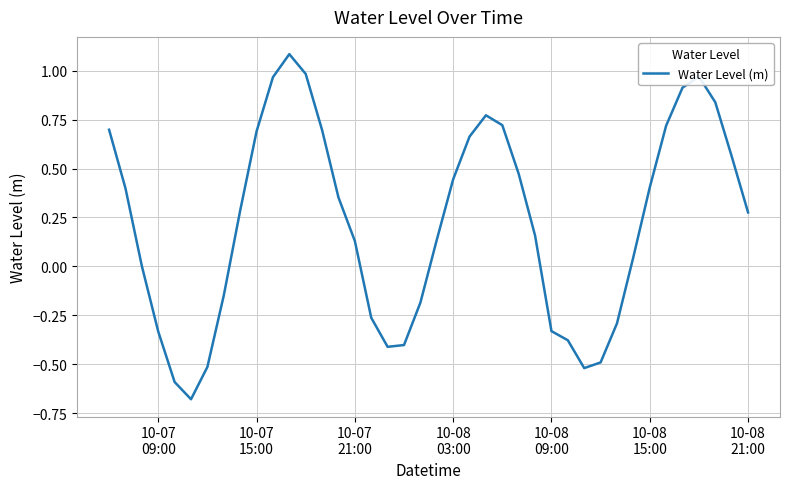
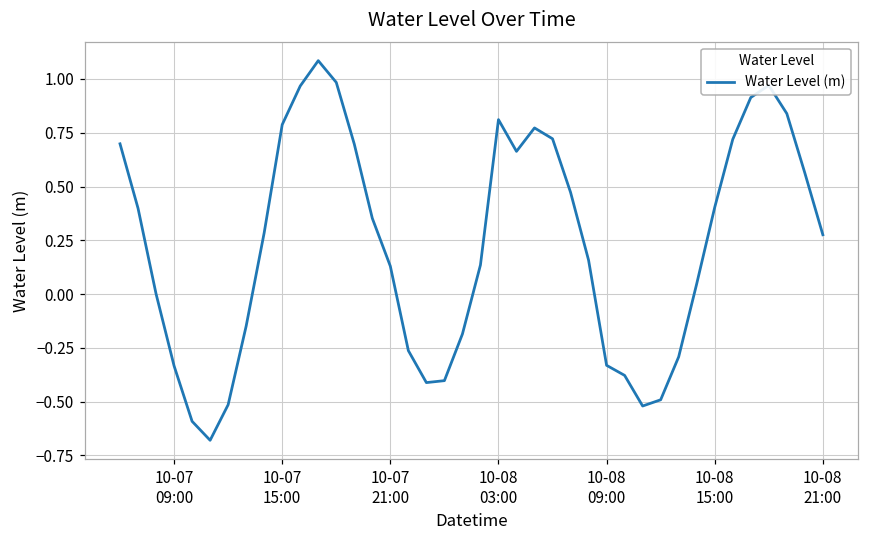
  {
    "10-07 09:00": -0.33,
-   "10-07 15:00": 0.69,
+   "10-07 15:00": 0.79,
    "10-07 21:00": 0.13,
-   "10-08 03:00": 0.44,
+   "10-08 03:00": 0.81,
    "10-08 09:00": -0.33,
    "10-08 15:00": 0.40,
    "10-08 21:00": 0.28
  }
